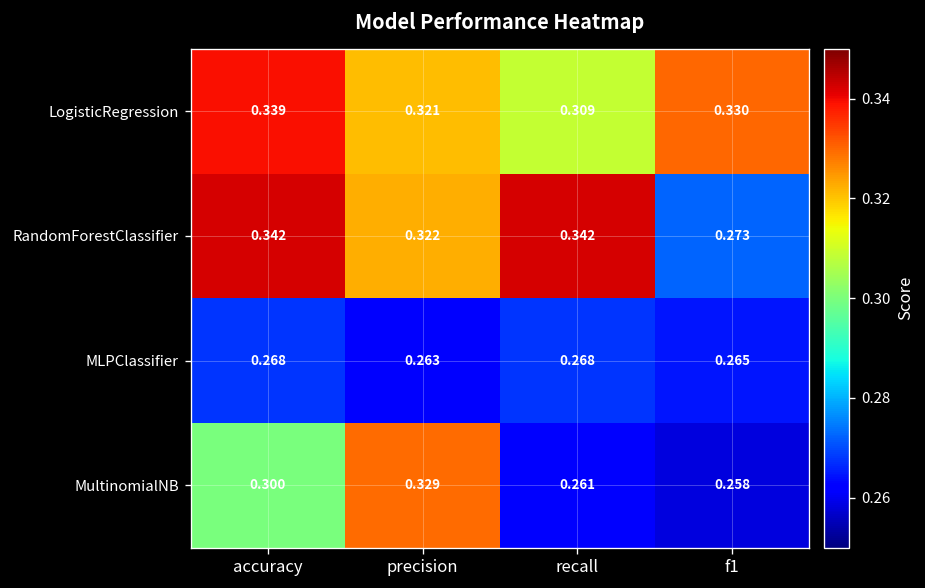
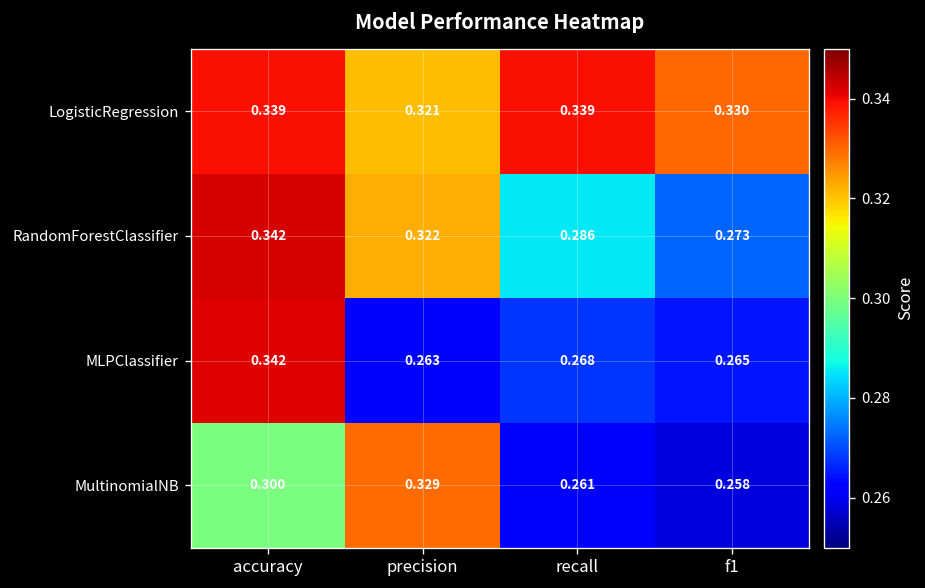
  {
    "LogisticRegression": {
      "accuracy": 0.339,
      "precision": 0.321,
-     "recall": 0.309,
+     "recall": 0.339,
      "f1": 0.330
    },
    "RandomForestClassifier": {
      "accuracy": 0.342,
      "precision": 0.322,
-     "recall": 0.342,
+     "recall": 0.286,
      "f1": 0.273
    },
    "MLPClassifier": {
-     "accuracy": 0.268,
+     "accuracy": 0.342,
      "precision": 0.263,
      "recall": 0.268,
      "f1": 0.265
    },
    "MultinomialNB": {
      "accuracy": 0.300,
      "precision": 0.329,
      "recall": 0.261,
      "f1": 0.258
    }
  }
